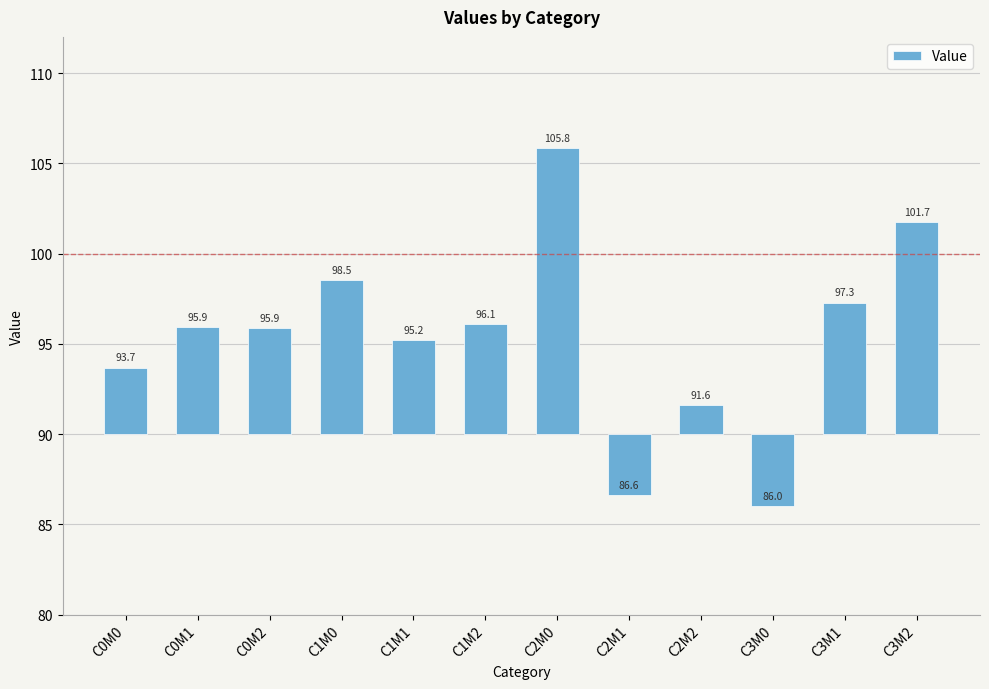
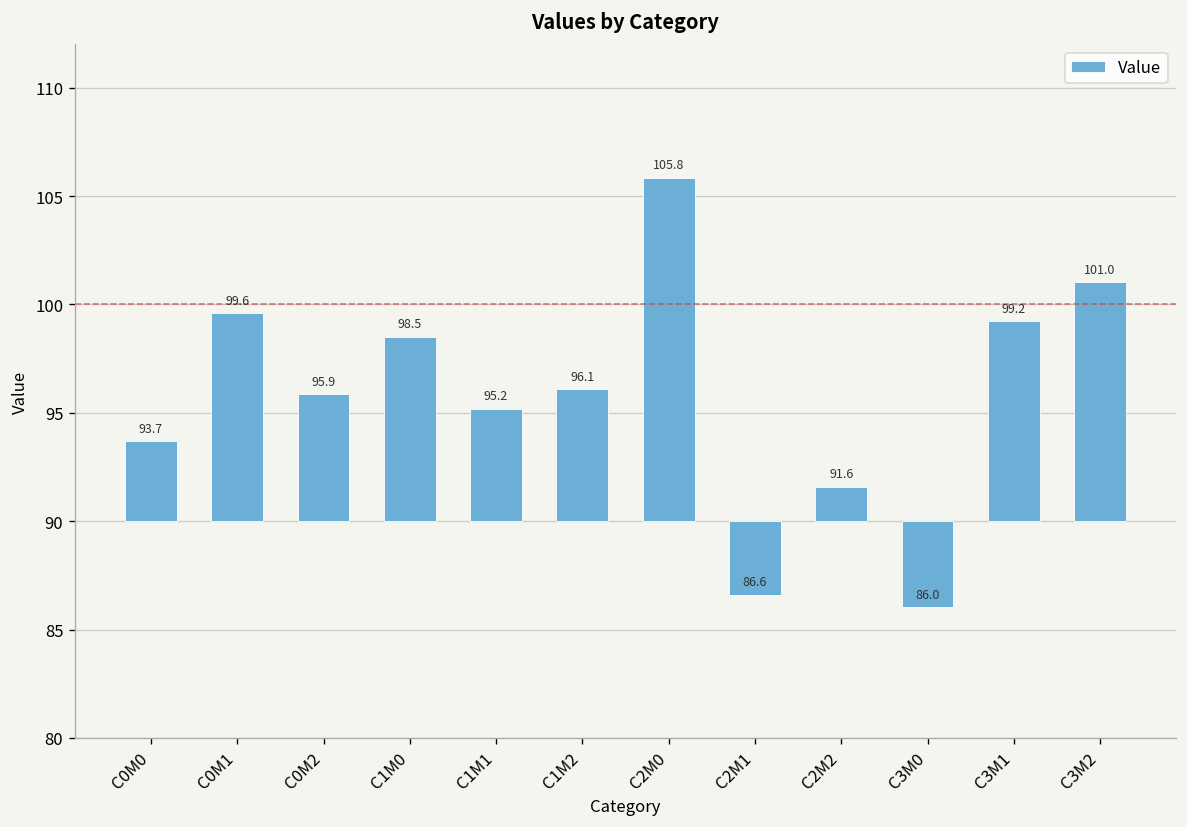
  {
-   "C0M1": 95.9,
-   "C3M1": 97.3,
-   "C3M2": 101.7
+   "C0M1": 99.6,
+   "C3M1": 99.2,
+   "C3M2": 101.0
  }
